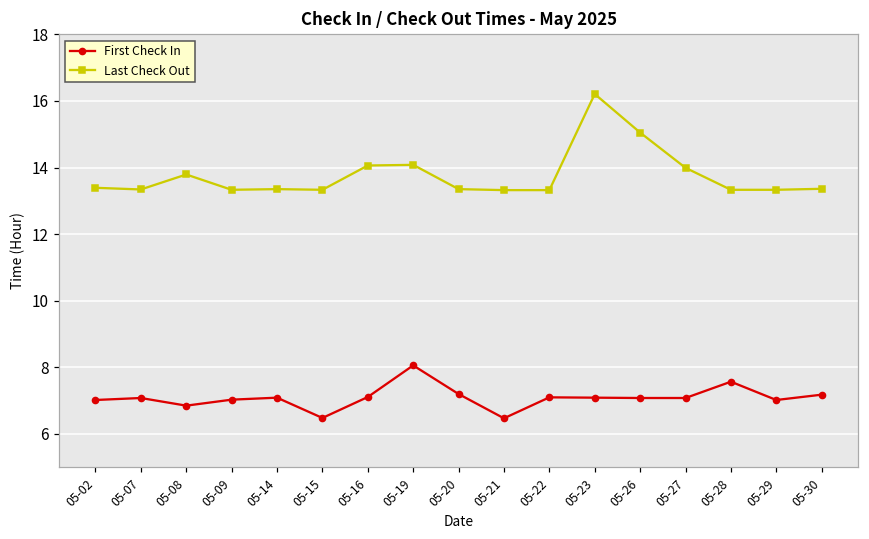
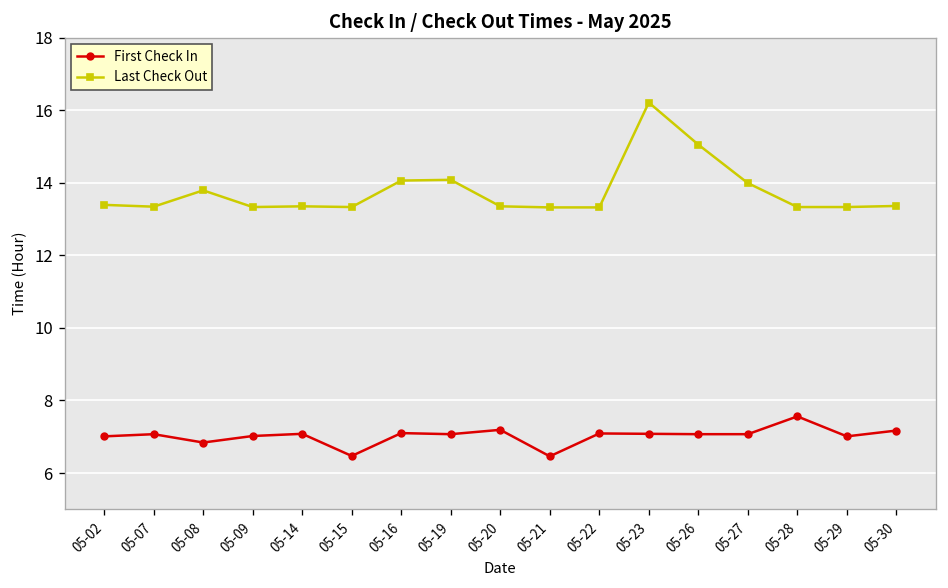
  {
    "First Check In": {
      "05-02": 7.0,
      "05-07": 7.1,
      "05-08": 6.8,
      "05-09": 7.0,
      "05-14": 7.1,
      "05-15": 6.5,
      "05-16": 7.1,
-     "05-19": 8.1,
+     "05-19": 7.1,
      "05-20": 7.2,
      "05-21": 6.5,
      "05-22": 7.1,
      "05-23": 7.1,
      "05-26": 7.1,
      "05-27": 7.1,
      "05-28": 7.6,
      "05-29": 7.0,
      "05-30": 7.2
    },
    "Last Check Out": {
      "05-02": 13.4,
      "05-07": 13.3,
      "05-08": 13.8,
      "05-09": 13.3,
      "05-14": 13.4,
      "05-15": 13.3,
      "05-16": 14.1,
      "05-19": 14.1,
      "05-20": 13.4,
      "05-21": 13.3,
      "05-22": 13.3,
      "05-23": 16.2,
      "05-26": 15.1,
      "05-27": 14.0,
      "05-28": 13.3,
      "05-29": 13.3,
      "05-30": 13.4
    }
  }
